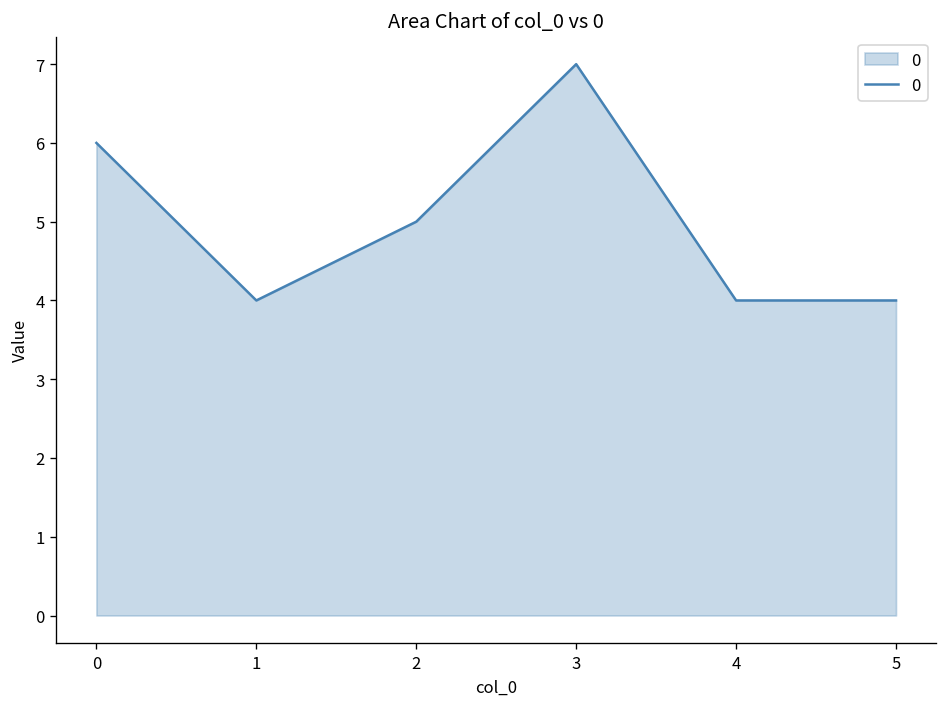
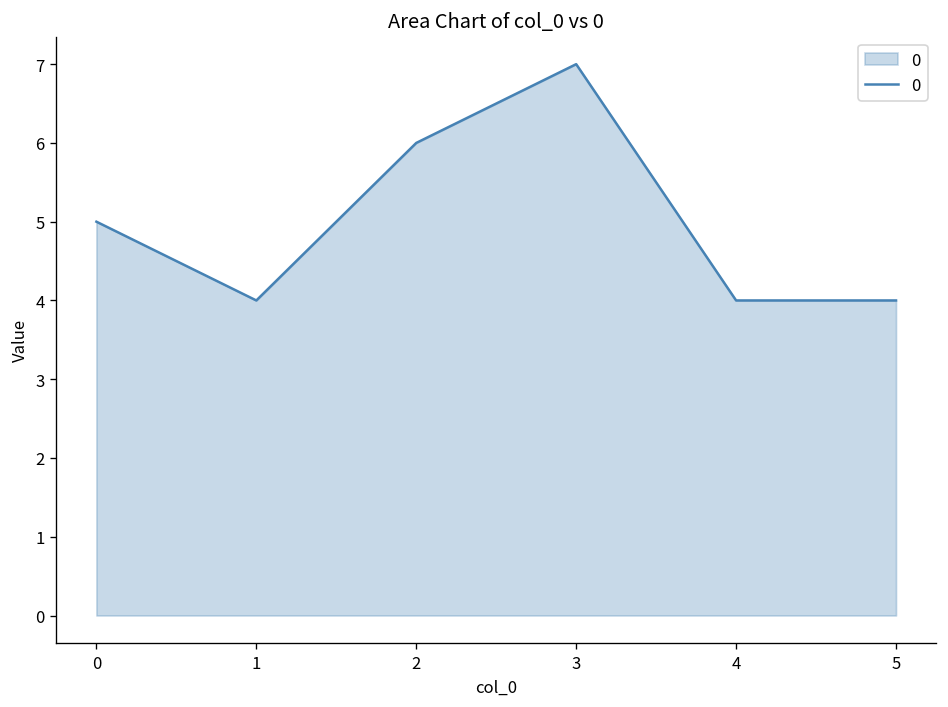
  {
-   "0": 6,
+   "0": 5,
    "1": 4,
-   "2": 5,
+   "2": 6,
    "3": 7,
    "4": 4,
    "5": 4
  }
